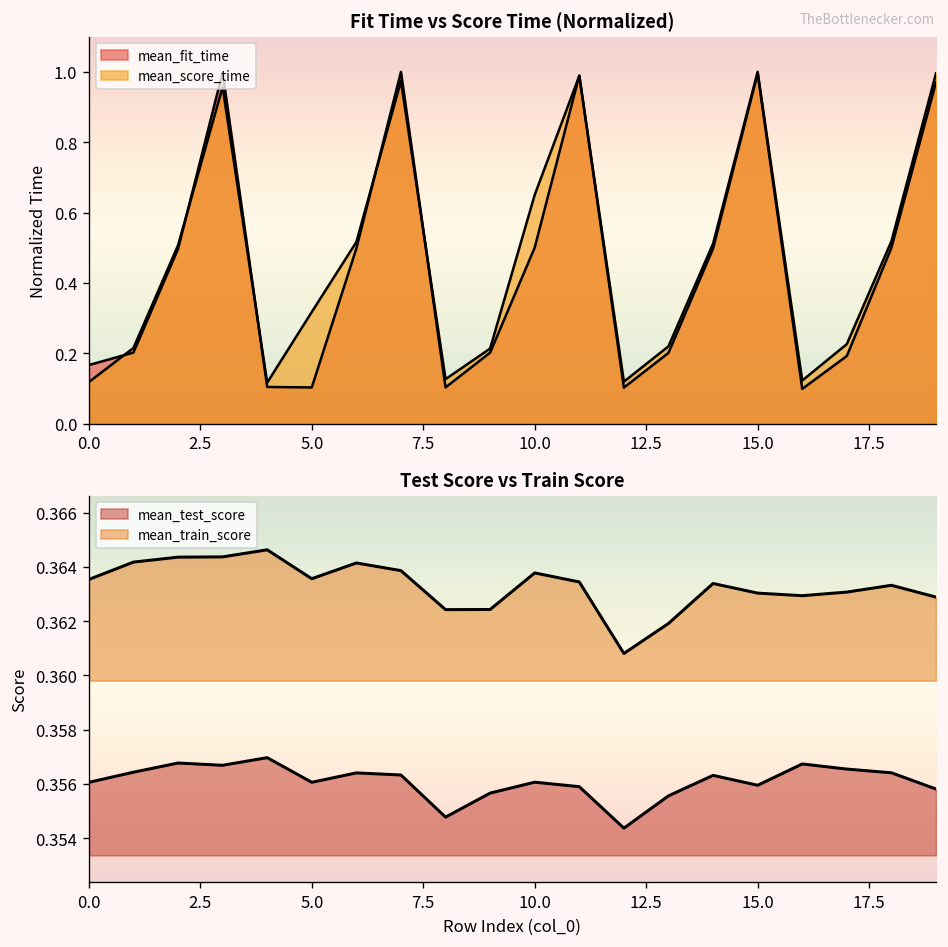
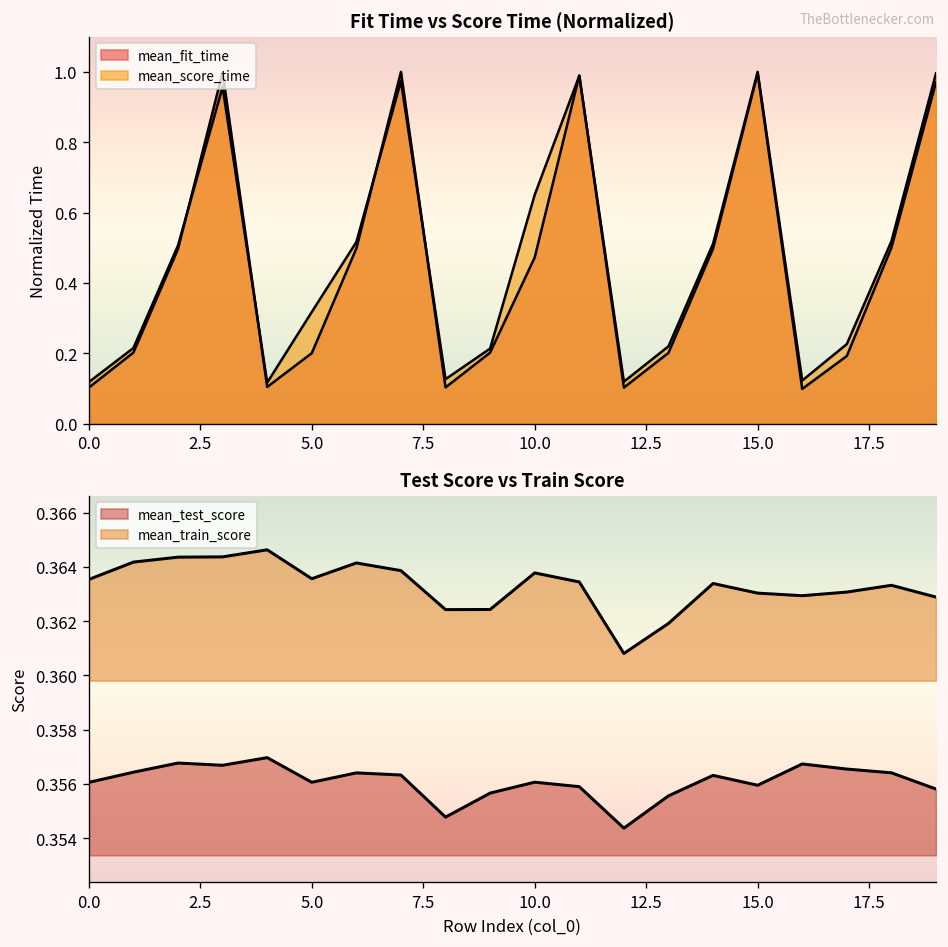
  {
    "Fit Time vs Score Time (Normalized)": {
      "mean_fit_time": {
-       "0.0": 0.17,
-       "5.0": 0.10,
-       "10.0": 0.50
+       "0.0": 0.10,
+       "5.0": 0.20,
+       "10.0": 0.47
      },
      "mean_score_time": {
        "0.0": 0.12,
        "5.0": 0.32,
        "10.0": 0.65
      }
    }
  }
